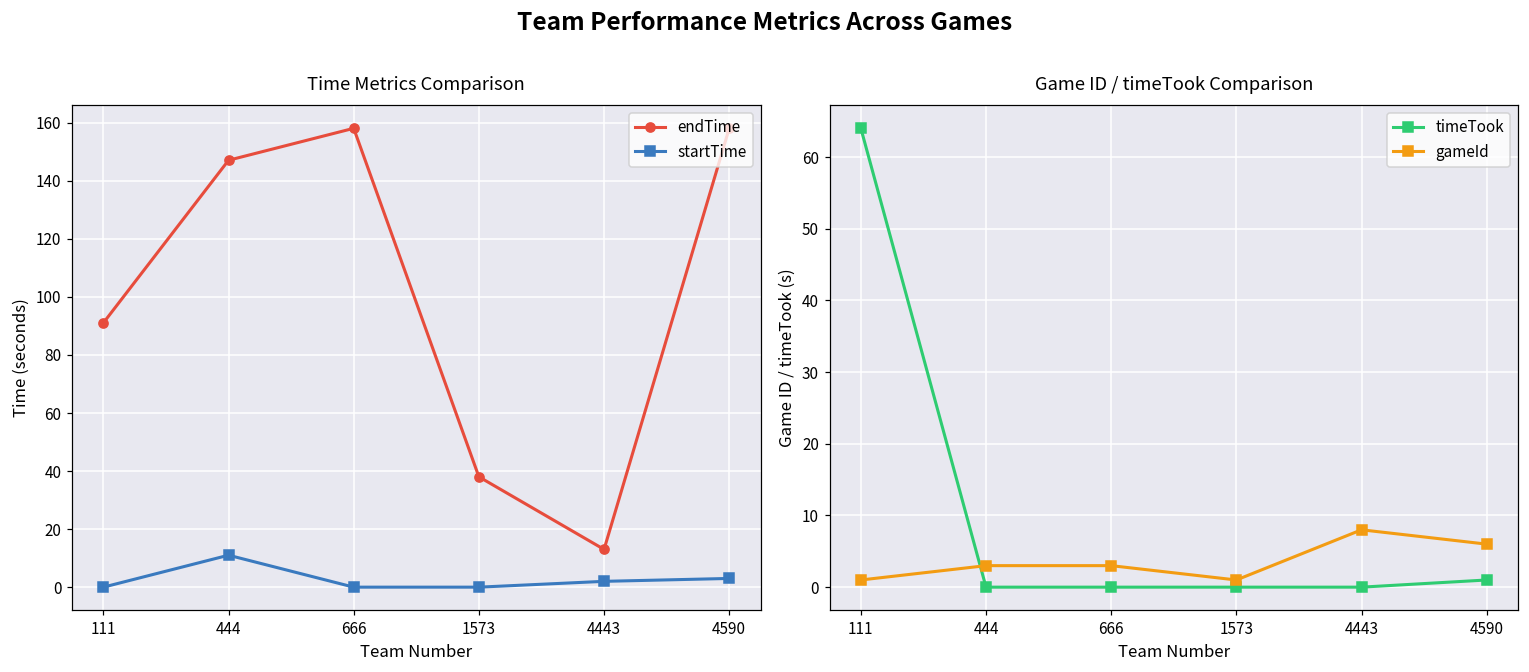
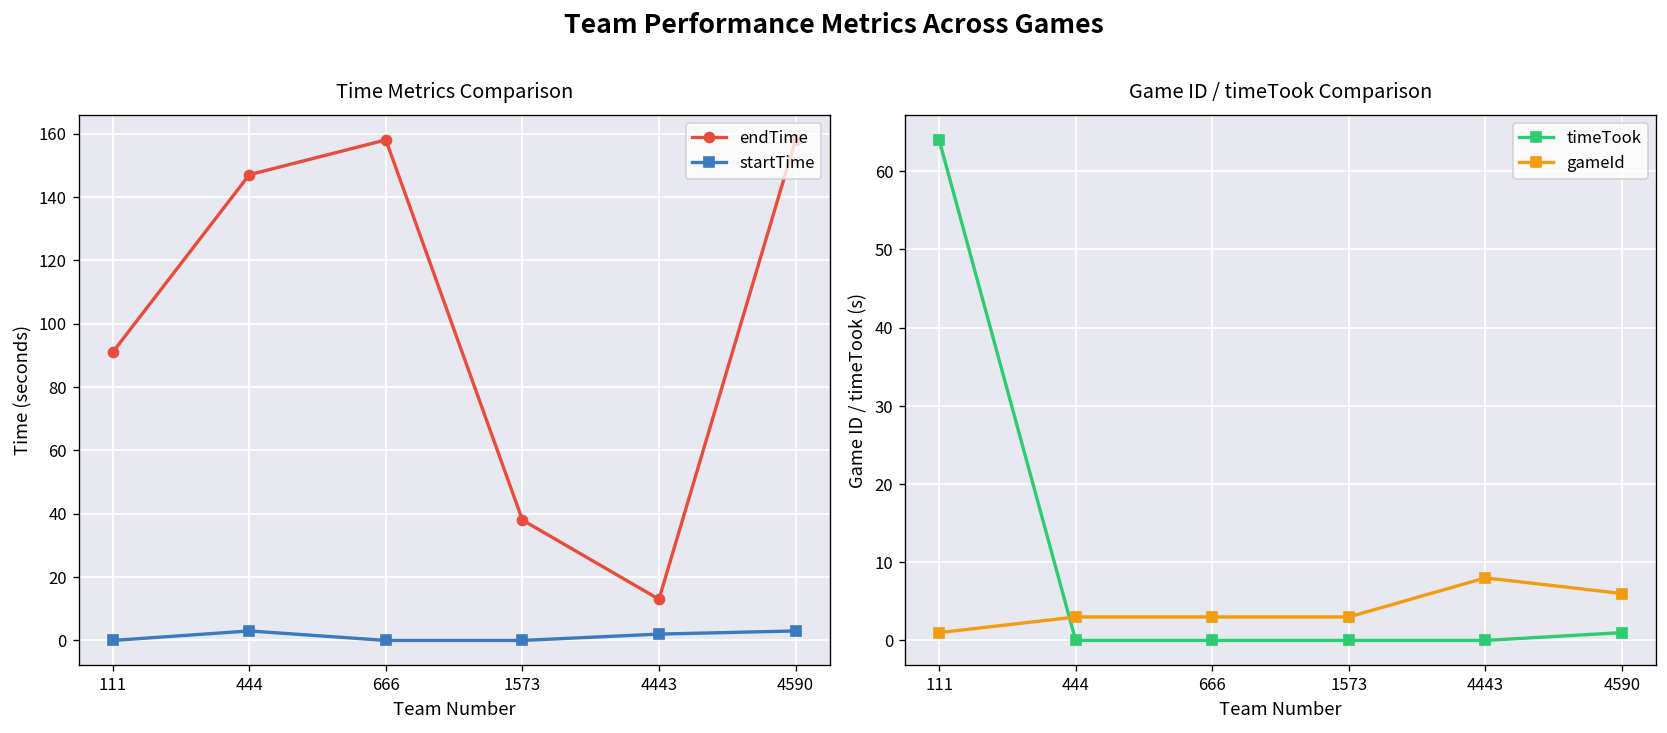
  {
    "Time Metrics Comparison": {
      "endTime": {
        "111": 91,
        "444": 147,
        "666": 158,
        "1573": 38,
        "4443": 13
      },
      "startTime": {
        "111": 0,
-       "444": 11,
+       "444": 3,
        "666": 0,
        "1573": 0,
        "4443": 2,
        "4590": 3
      }
    },
    "Game ID / timeTook Comparison": {
      "timeTook": {
        "111": 64,
        "444": 0,
        "666": 0,
        "1573": 0,
        "4443": 0,
        "4590": 1
      },
      "gameId": {
        "111": 1,
        "444": 3,
        "666": 3,
-       "1573": 1,
+       "1573": 3,
        "4443": 8,
        "4590": 6
      }
    }
  }
